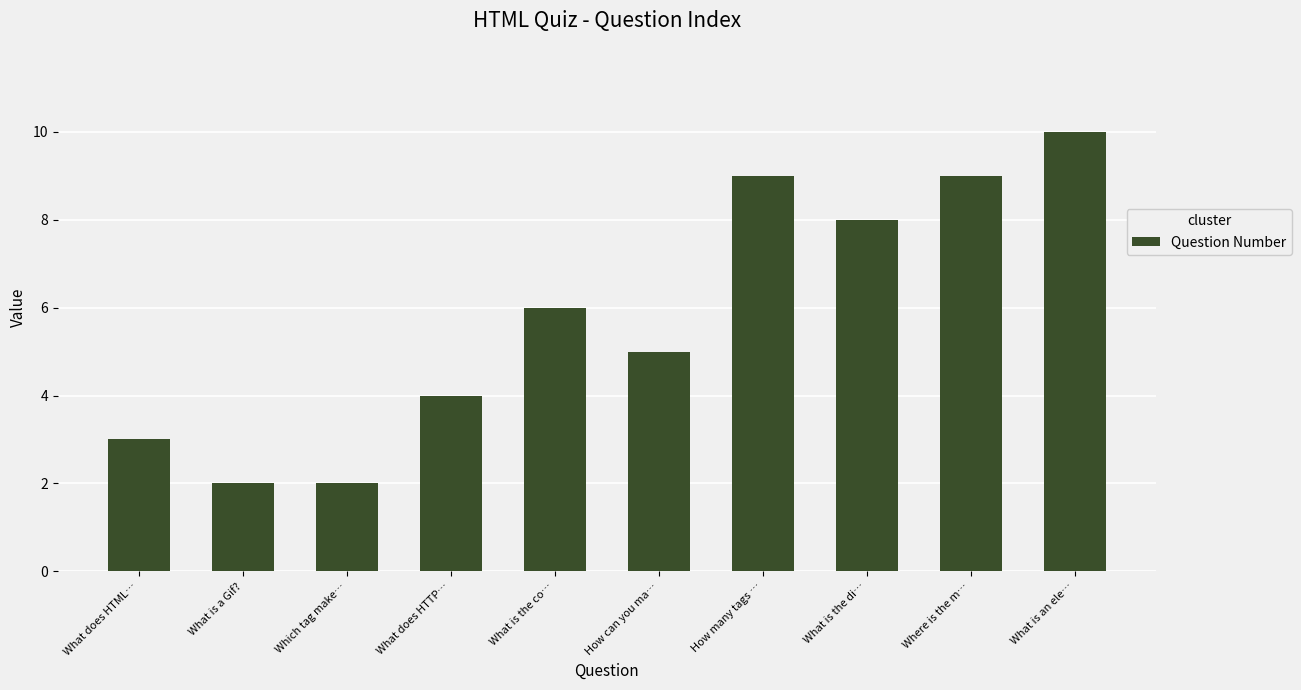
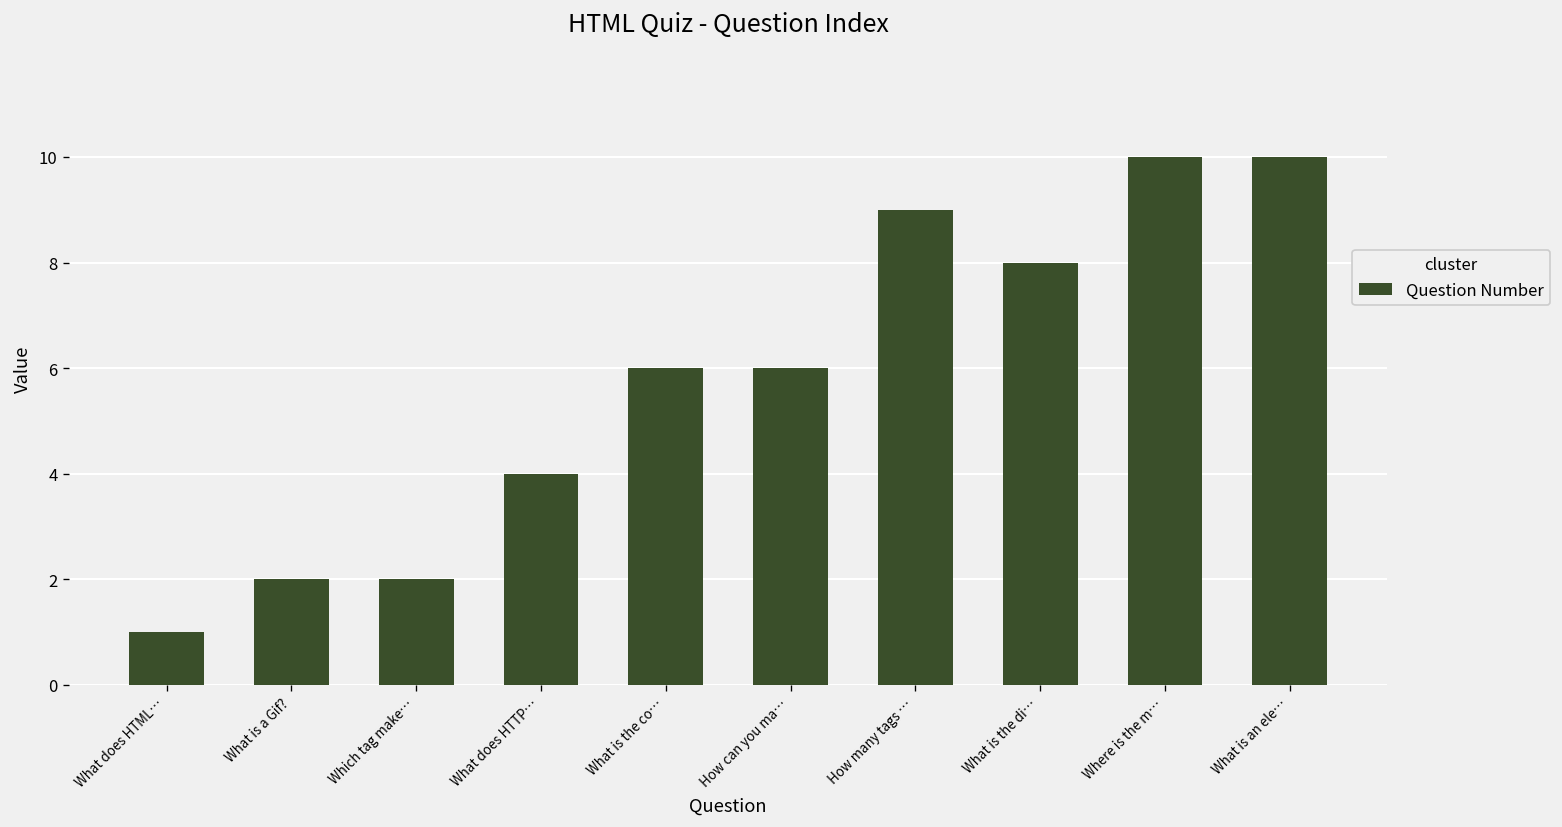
  {
-   "What does HTML…": 3,
+   "What does HTML…": 1,
    "What is a Gif?": 2,
    "Which tag make…": 2,
    "What does HTTP…": 4,
    "What is the co…": 6,
-   "How can you ma…": 5,
+   "How can you ma…": 6,
    "How many tags …": 9,
    "What is the di…": 8,
-   "Where is the m…": 9,
+   "Where is the m…": 10,
    "What is an ele…": 10
  }
